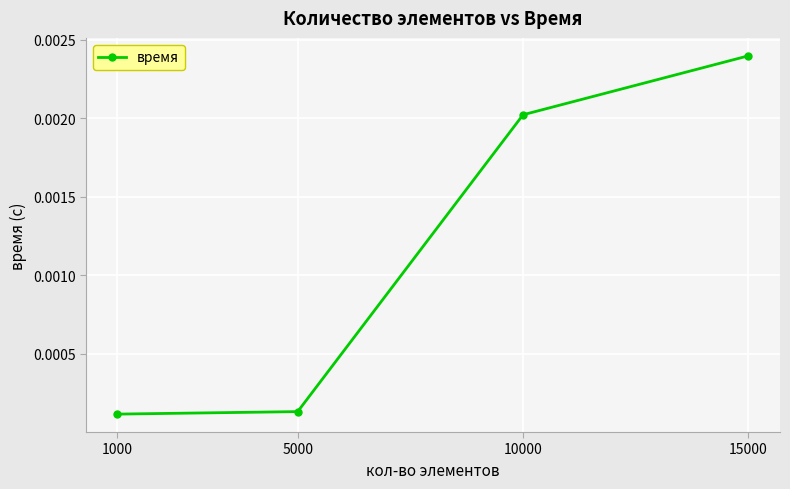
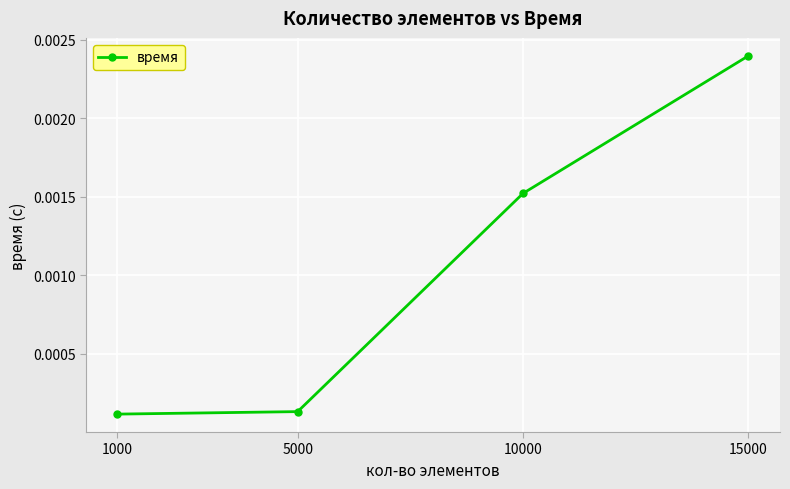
  {
    "1000": 0.00012,
    "5000": 0.00013,
-   "10000": 0.00202,
+   "10000": 0.00152,
    "15000": 0.00240
  }
